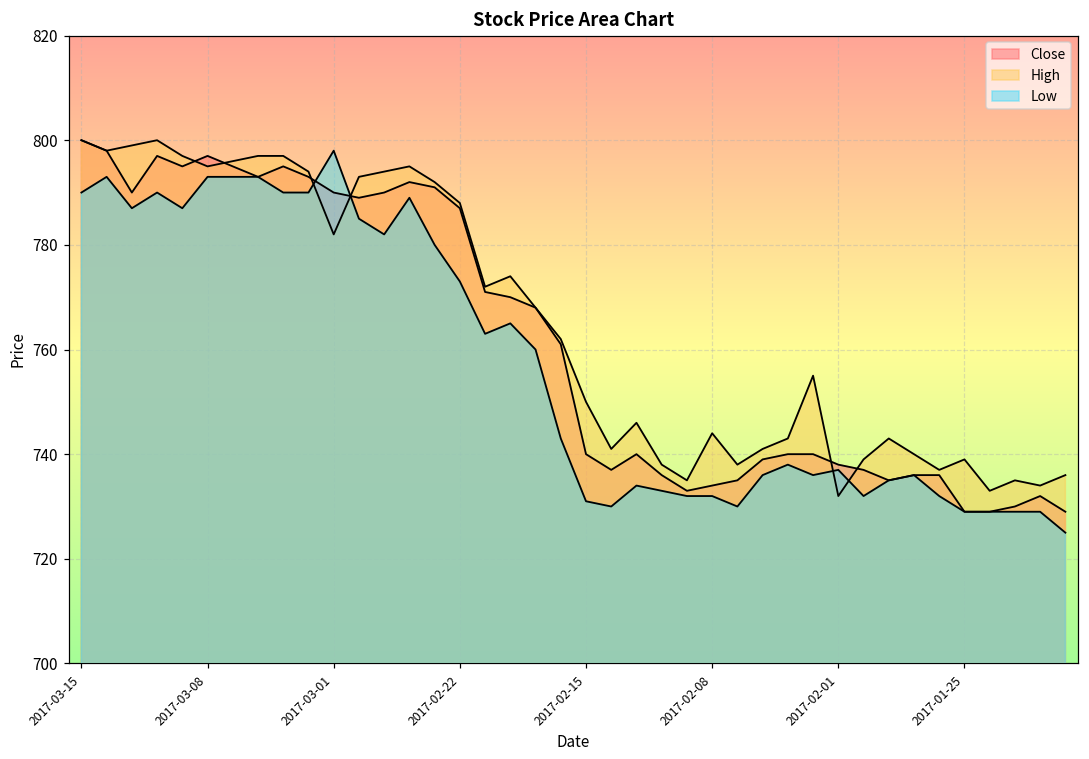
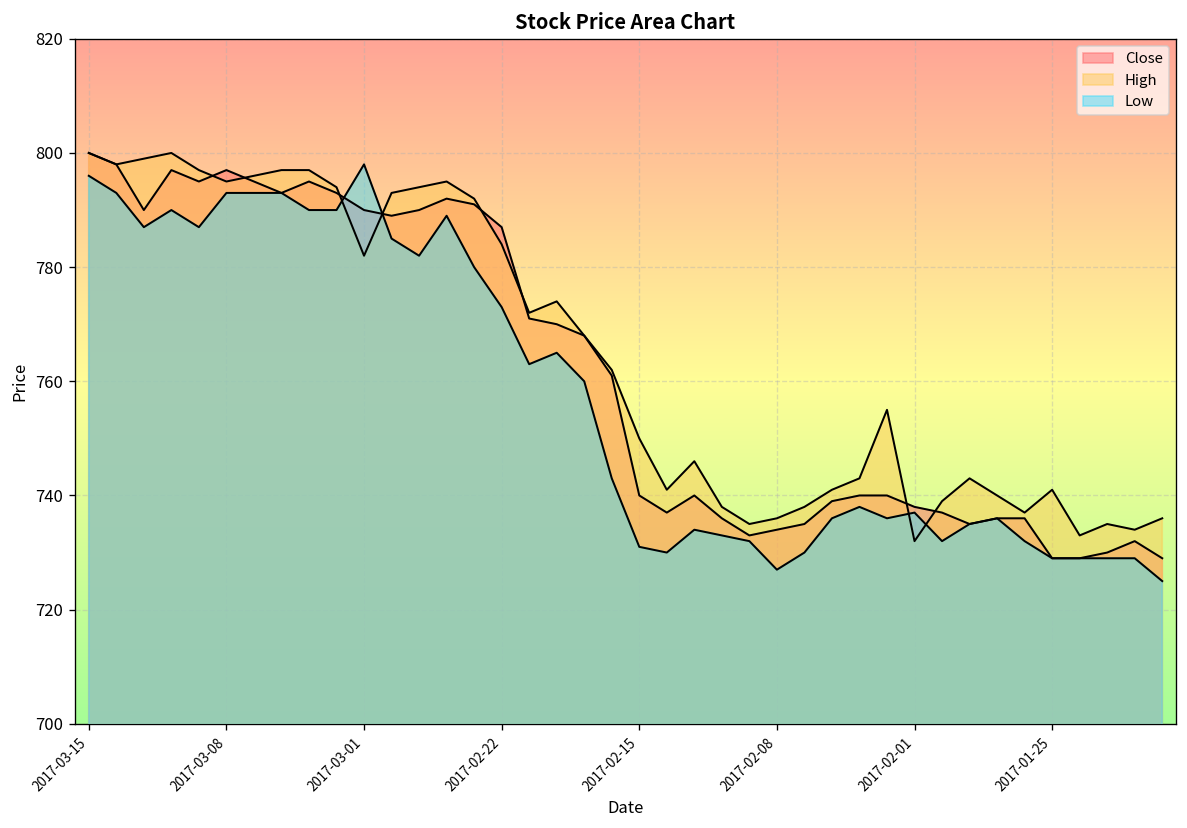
  {
    "Close": {
      "2017-03-08": 797,
      "2017-03-01": 790,
      "2017-02-22": 787,
      "2017-02-15": 740,
      "2017-02-08": 734,
      "2017-02-01": 738
    },
    "High": {
      "2017-03-08": 795,
      "2017-03-01": 782,
-     "2017-02-22": 788,
+     "2017-02-22": 784,
      "2017-02-15": 750,
-     "2017-02-08": 744,
+     "2017-02-08": 736,
      "2017-02-01": 732,
-     "2017-01-25": 739
+     "2017-01-25": 741
    },
    "Low": {
-     "2017-03-15": 790,
+     "2017-03-15": 796,
      "2017-03-08": 793,
      "2017-03-01": 798,
      "2017-02-22": 773,
      "2017-02-15": 731,
-     "2017-02-08": 732,
+     "2017-02-08": 727,
      "2017-02-01": 737
    }
  }
